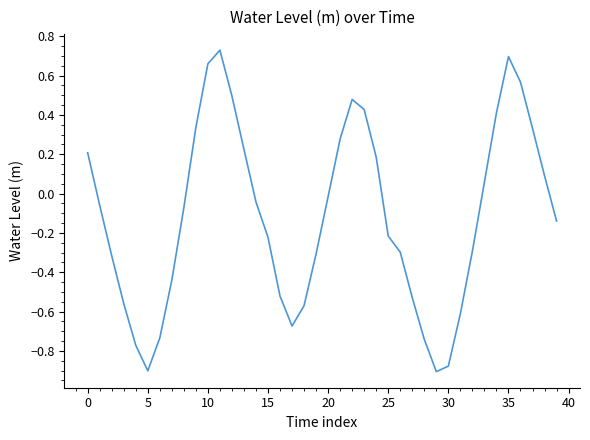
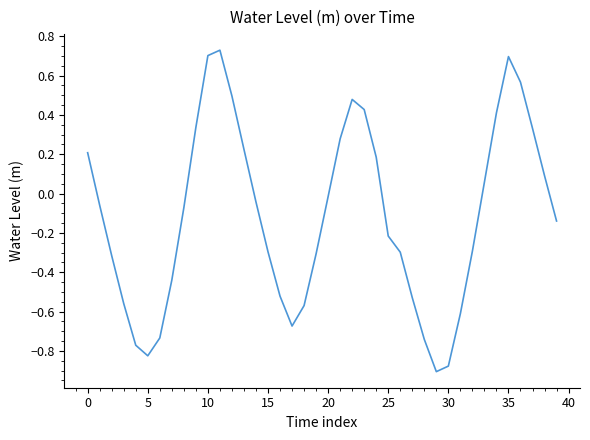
  {
    "0": 0.21,
-   "5": -0.90,
-   "10": 0.66,
-   "15": -0.22,
+   "5": -0.82,
+   "10": 0.70,
+   "15": -0.30,
    "20": -0.02,
    "25": -0.22,
    "30": -0.88,
    "35": 0.70
  }
